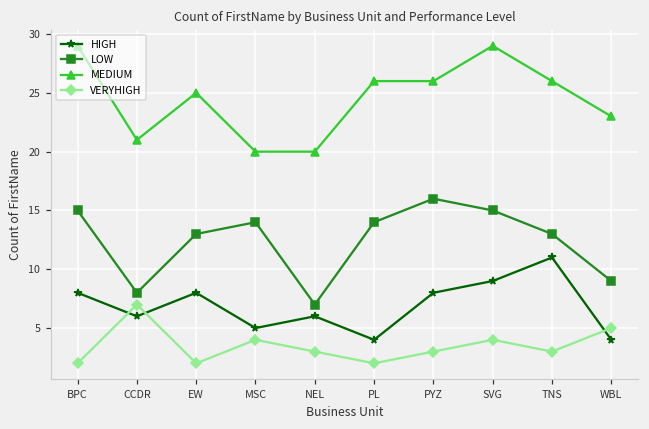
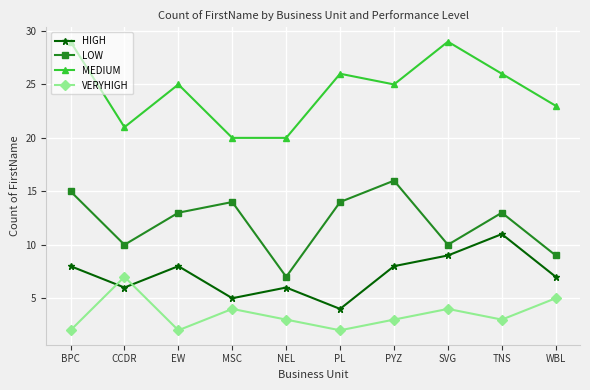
  {
    "HIGH": {
      "BPC": 8,
      "CCDR": 6,
      "EW": 8,
      "MSC": 5,
      "NEL": 6,
      "PL": 4,
      "PYZ": 8,
      "SVG": 9,
      "TNS": 11,
-     "WBL": 4
+     "WBL": 7
    },
    "LOW": {
      "BPC": 15,
-     "CCDR": 8,
+     "CCDR": 10,
      "EW": 13,
      "MSC": 14,
      "NEL": 7,
      "PL": 14,
      "PYZ": 16,
-     "SVG": 15,
+     "SVG": 10,
      "TNS": 13,
      "WBL": 9
    },
    "MEDIUM": {
      "CCDR": 21,
      "EW": 25,
      "MSC": 20,
      "NEL": 20,
      "PL": 26,
-     "PYZ": 26,
+     "PYZ": 25,
      "SVG": 29,
      "TNS": 26,
      "WBL": 23
    },
    "VERYHIGH": {
      "BPC": 2,
      "CCDR": 7,
      "EW": 2,
      "MSC": 4,
      "NEL": 3,
      "PL": 2,
      "PYZ": 3,
      "SVG": 4,
      "TNS": 3,
      "WBL": 5
    }
  }
